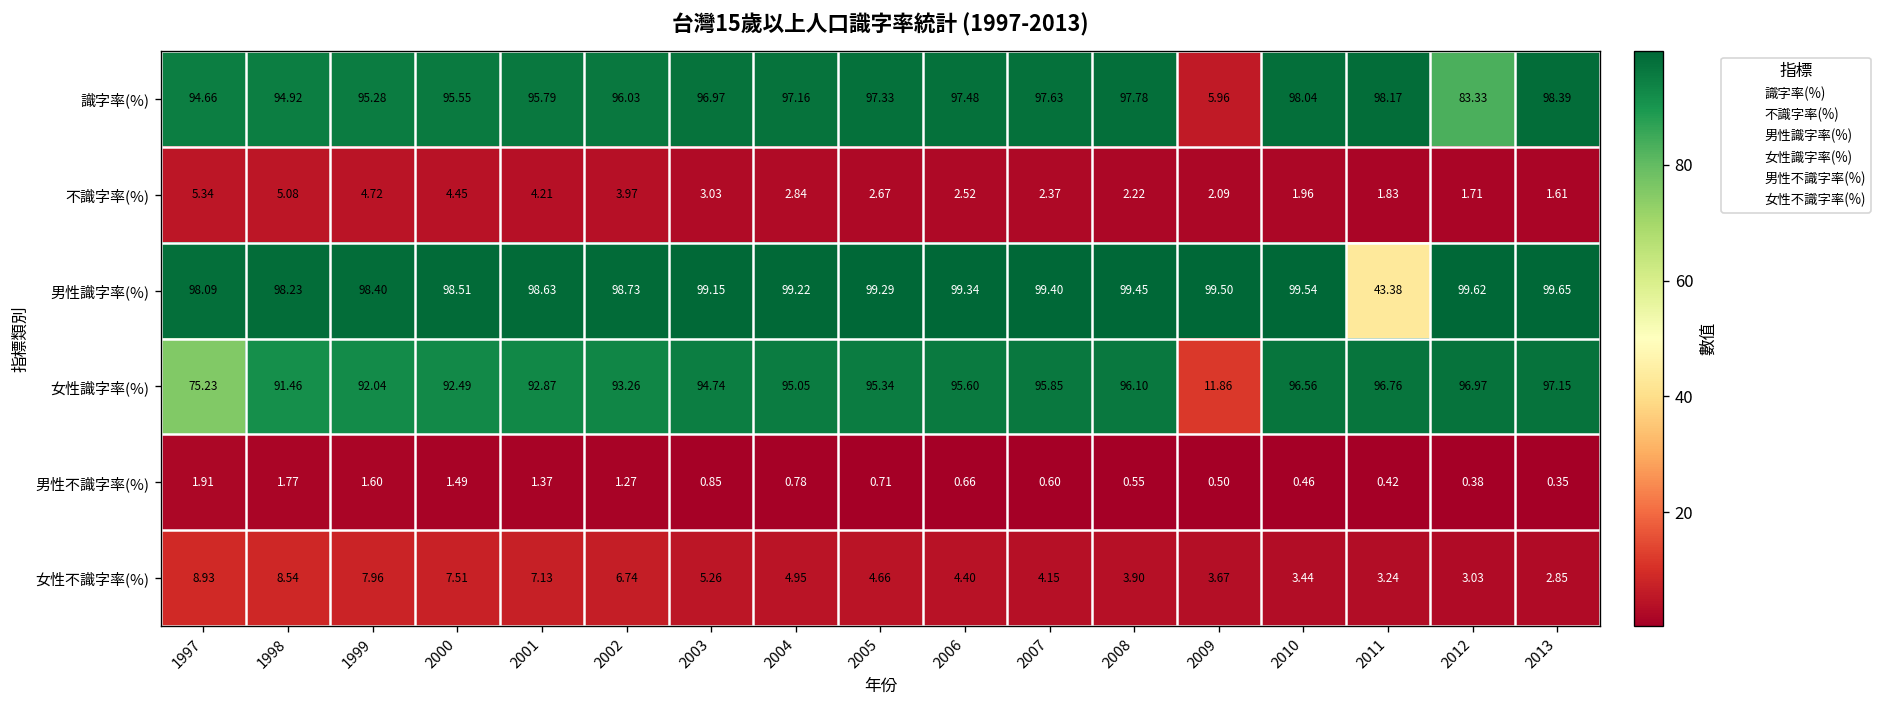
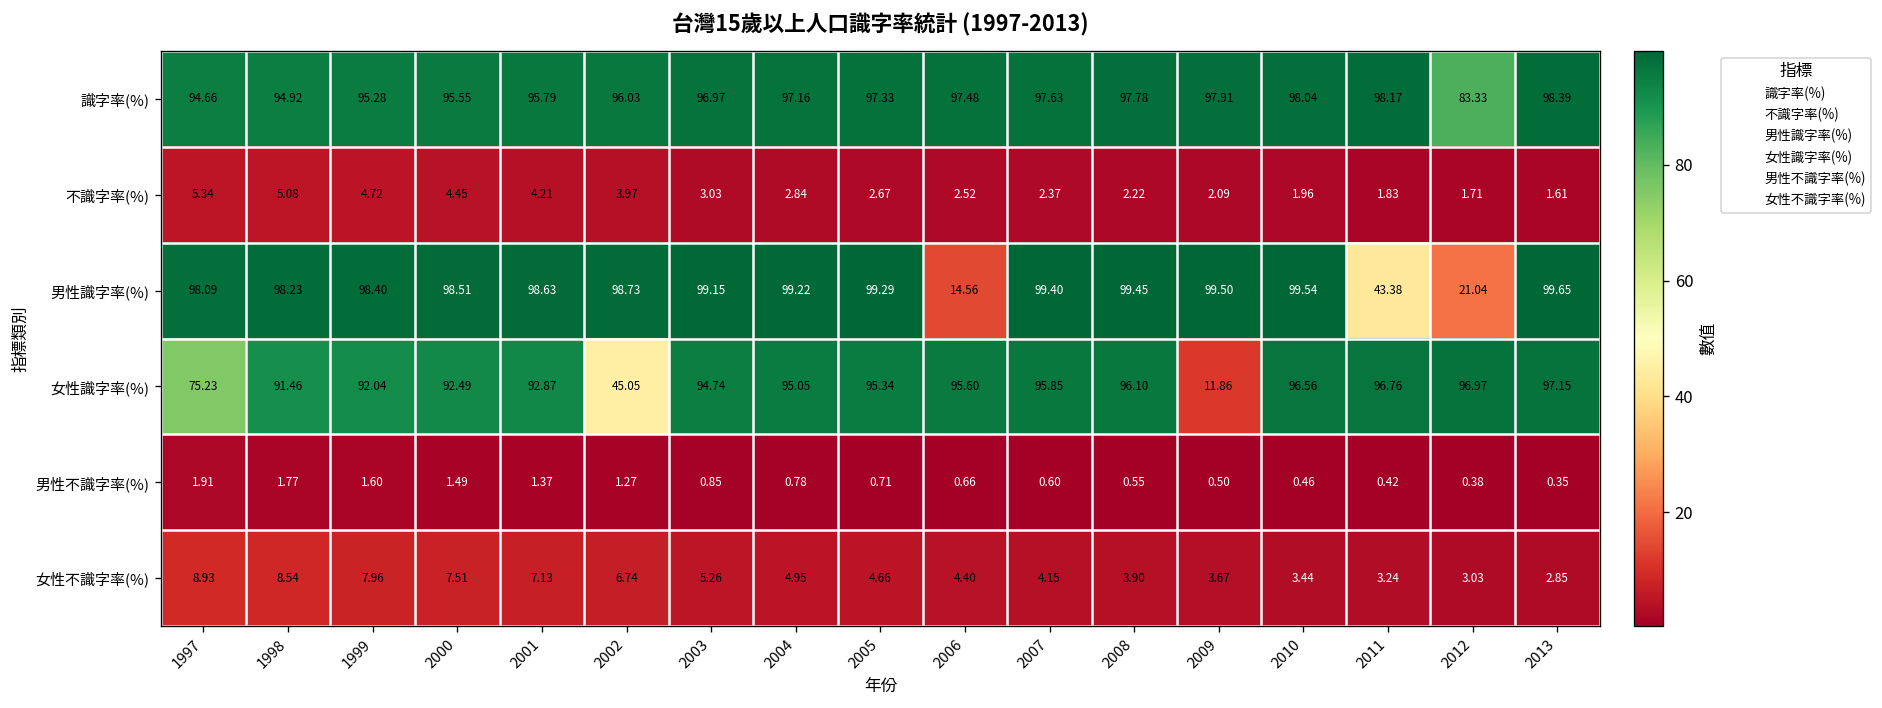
  {
    "識字率(%)": {
      "1997": 94.66,
      "1998": 94.92,
      "1999": 95.28,
      "2000": 95.55,
      "2001": 95.79,
      "2002": 96.03,
      "2003": 96.97,
      "2004": 97.16,
      "2005": 97.33,
      "2006": 97.48,
      "2007": 97.63,
      "2008": 97.78,
-     "2009": 5.96,
+     "2009": 97.91,
      "2010": 98.04,
      "2011": 98.17,
      "2012": 83.33,
      "2013": 98.39
    },
    "不識字率(%)": {
      "1997": 5.34,
      "1998": 5.08,
      "1999": 4.72,
      "2000": 4.45,
      "2001": 4.21,
      "2002": 3.97,
      "2003": 3.03,
      "2004": 2.84,
      "2005": 2.67,
      "2006": 2.52,
      "2007": 2.37,
      "2008": 2.22,
      "2009": 2.09,
      "2010": 1.96,
      "2011": 1.83,
      "2012": 1.71,
      "2013": 1.61
    },
    "男性識字率(%)": {
      "1997": 98.09,
      "1998": 98.23,
      "1999": 98.40,
      "2000": 98.51,
      "2001": 98.63,
      "2002": 98.73,
      "2003": 99.15,
      "2004": 99.22,
      "2005": 99.29,
-     "2006": 99.34,
+     "2006": 14.56,
      "2007": 99.40,
      "2008": 99.45,
      "2009": 99.50,
      "2010": 99.54,
      "2011": 43.38,
-     "2012": 99.62,
+     "2012": 21.04,
      "2013": 99.65
    },
    "女性識字率(%)": {
      "1997": 75.23,
      "1998": 91.46,
      "1999": 92.04,
      "2000": 92.49,
      "2001": 92.87,
-     "2002": 93.26,
+     "2002": 45.05,
      "2003": 94.74,
      "2004": 95.05,
      "2005": 95.34,
      "2006": 95.60,
      "2007": 95.85,
      "2008": 96.10,
      "2009": 11.86,
      "2010": 96.56,
      "2011": 96.76,
      "2012": 96.97,
      "2013": 97.15
    },
    "男性不識字率(%)": {
      "1997": 1.91,
      "1998": 1.77,
      "1999": 1.60,
      "2000": 1.49,
      "2001": 1.37,
      "2002": 1.27,
      "2003": 0.85,
      "2004": 0.78,
      "2005": 0.71,
      "2006": 0.66,
      "2007": 0.60,
      "2008": 0.55,
      "2009": 0.50,
      "2010": 0.46,
      "2011": 0.42,
      "2012": 0.38,
      "2013": 0.35
    },
    "女性不識字率(%)": {
      "1997": 8.93,
      "1998": 8.54,
      "1999": 7.96,
      "2000": 7.51,
      "2001": 7.13,
      "2002": 6.74,
      "2003": 5.26,
      "2004": 4.95,
      "2005": 4.66,
      "2006": 4.40,
      "2007": 4.15,
      "2008": 3.90,
      "2009": 3.67,
      "2010": 3.44,
      "2011": 3.24,
      "2012": 3.03,
      "2013": 2.85
    }
  }
